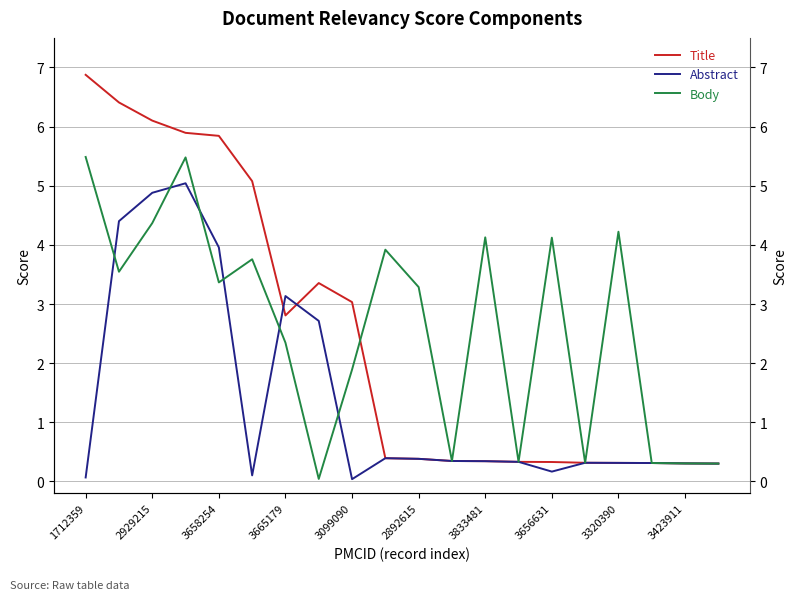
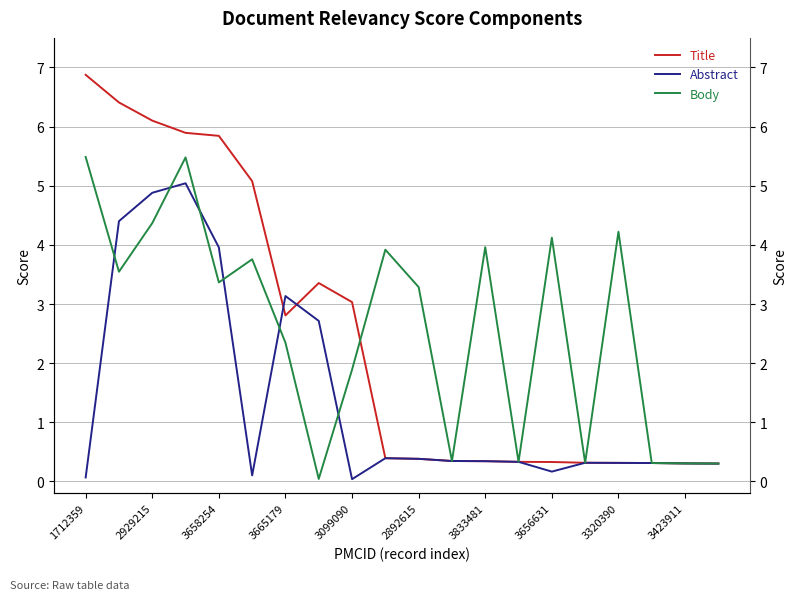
  {
    "Title": {
      "1712359": 6.9,
      "2929215": 6.1,
      "3658254": 5.8,
      "3665179": 2.8,
      "3099090": 3.0,
      "3656631": 0.3
    },
    "Abstract": {
      "1712359": 0.1,
      "2929215": 4.9,
      "3658254": 4.0,
      "3665179": 3.1,
      "3099090": 0.0,
      "3656631": 0.2
    },
    "Body": {
      "1712359": 5.5,
      "2929215": 4.4,
      "3658254": 3.4,
      "3665179": 2.3,
      "3099090": 1.9,
      "2892615": 3.3,
-     "3833481": 4.1,
+     "3833481": 4.0,
      "3656631": 4.1,
      "3320390": 4.2
    }
  }
